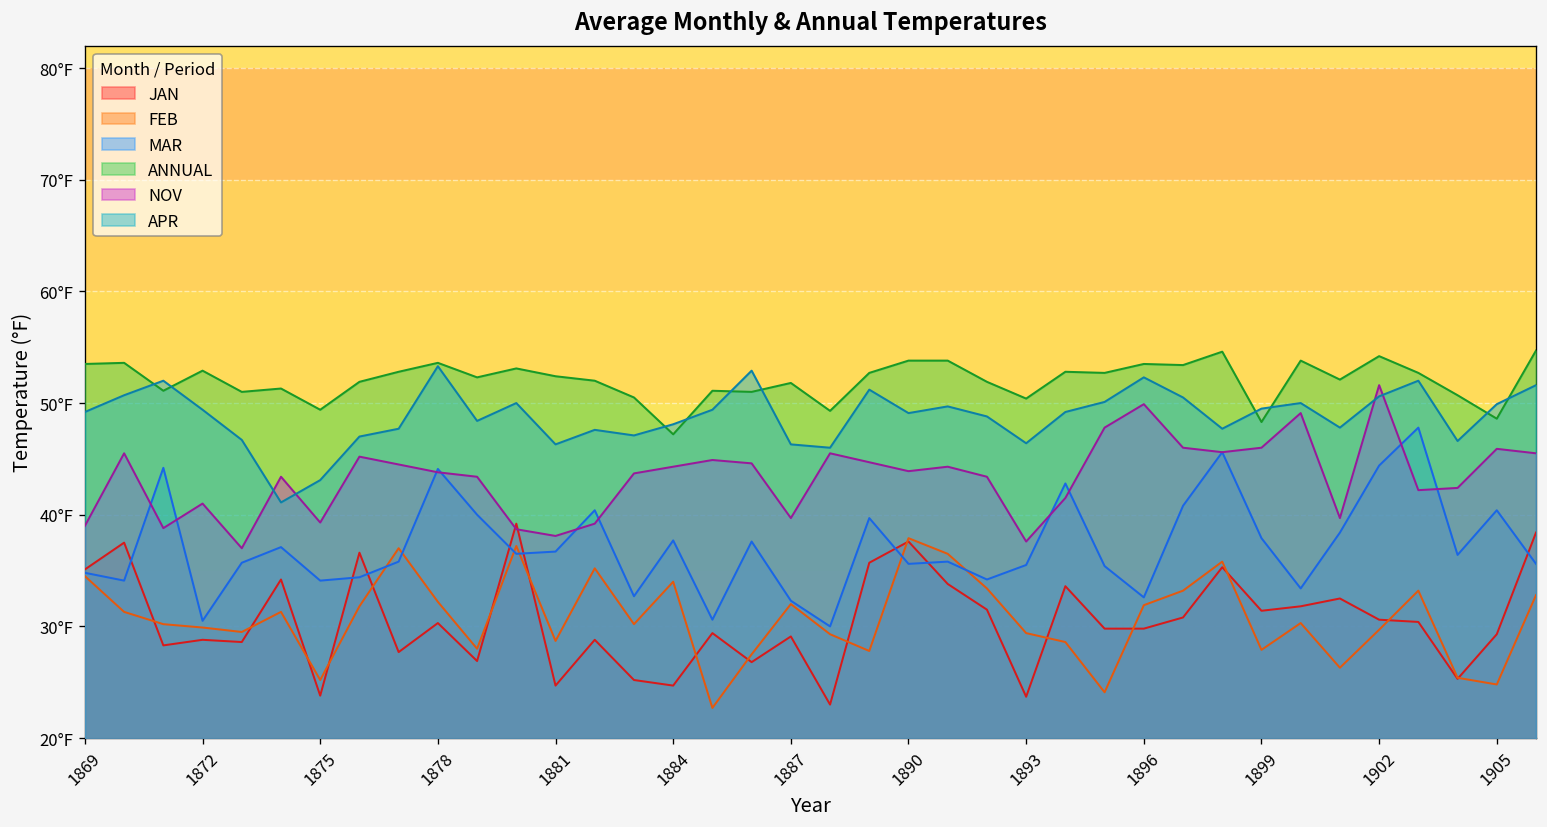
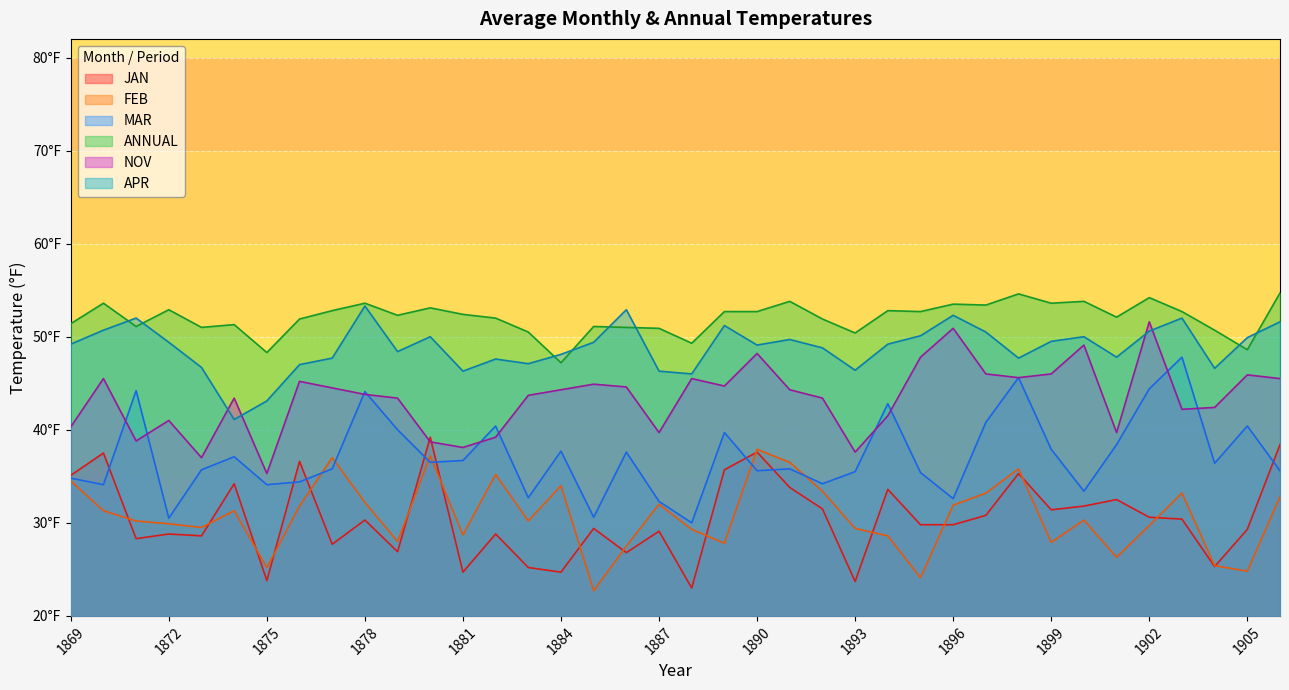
  {
    "ANNUAL": {
-     "1869": "54°F",
+     "1869": "51°F",
      "1872": "53°F",
-     "1875": "49°F",
+     "1875": "48°F",
      "1878": "54°F",
      "1881": "52°F",
      "1884": "47°F",
-     "1887": "52°F",
-     "1890": "54°F",
+     "1887": "51°F",
+     "1890": "53°F",
      "1893": "50°F",
      "1896": "54°F",
-     "1899": "48°F",
+     "1899": "54°F",
      "1902": "54°F",
      "1905": "49°F"
    },
    "NOV": {
-     "1869": "39°F",
+     "1869": "40°F",
      "1872": "41°F",
-     "1875": "39°F",
+     "1875": "35°F",
      "1878": "44°F",
      "1881": "38°F",
      "1884": "44°F",
      "1887": "40°F",
-     "1890": "44°F",
+     "1890": "48°F",
      "1893": "38°F",
-     "1896": "50°F",
+     "1896": "51°F",
      "1899": "46°F",
      "1902": "52°F",
      "1905": "46°F"
    }
  }
